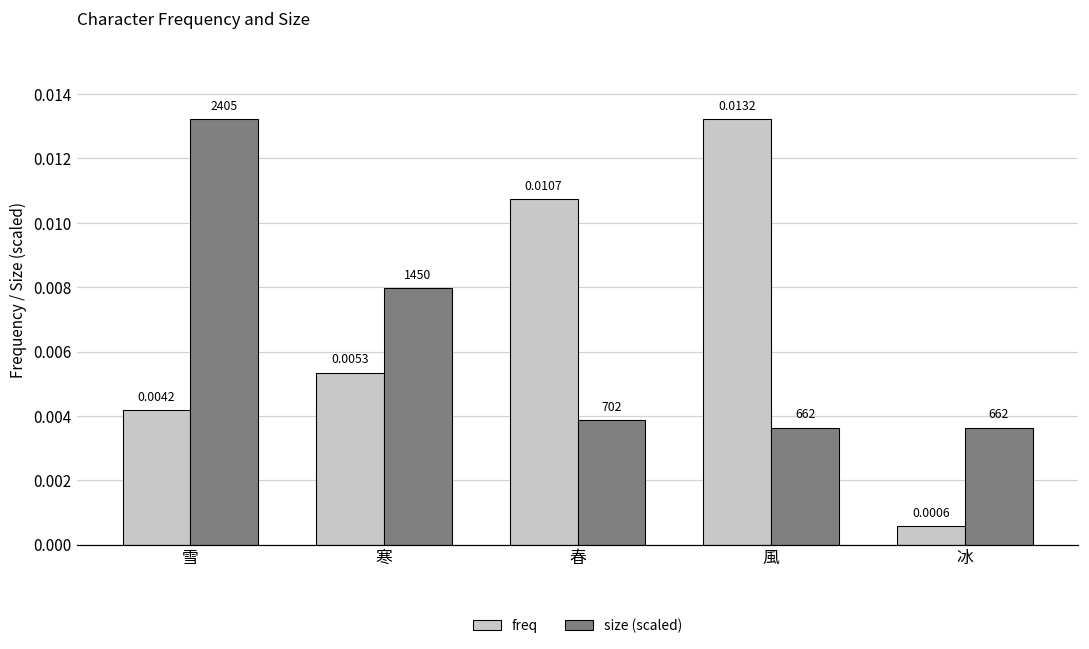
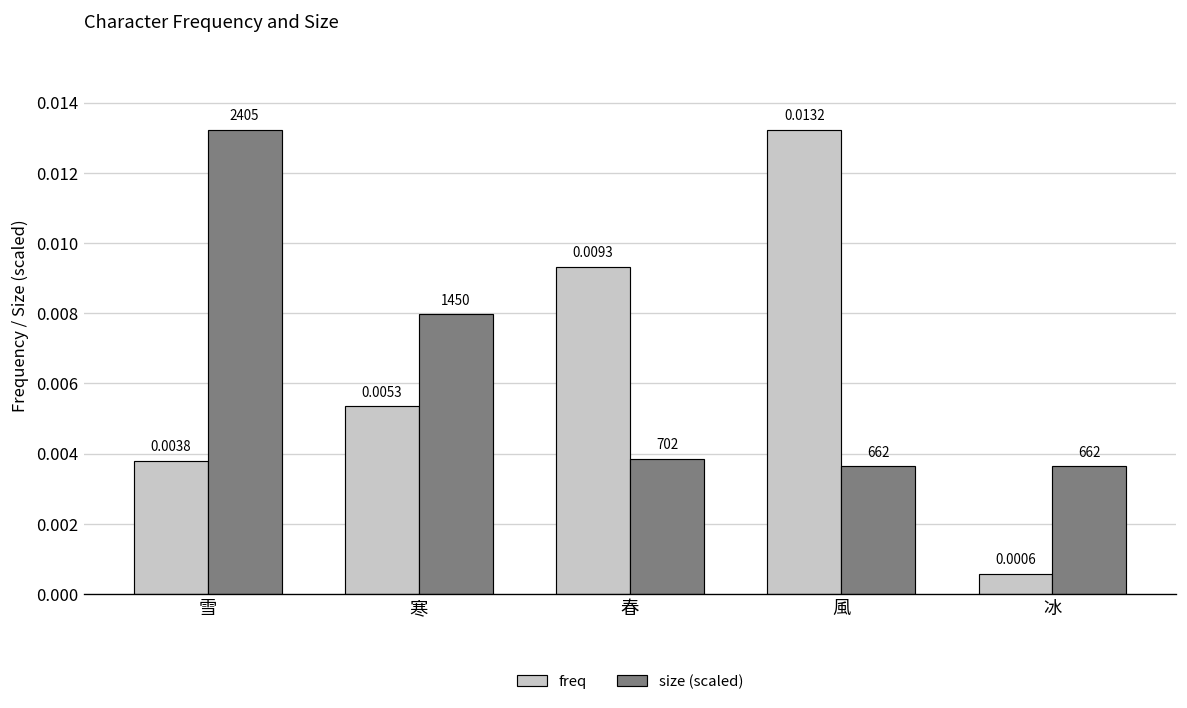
  {
    "freq": {
-     "雪": 0.0042,
+     "雪": 0.0038,
      "寒": 0.0053,
-     "春": 0.0107,
+     "春": 0.0093,
      "風": 0.0132,
      "冰": 0.0006
    }
  }
